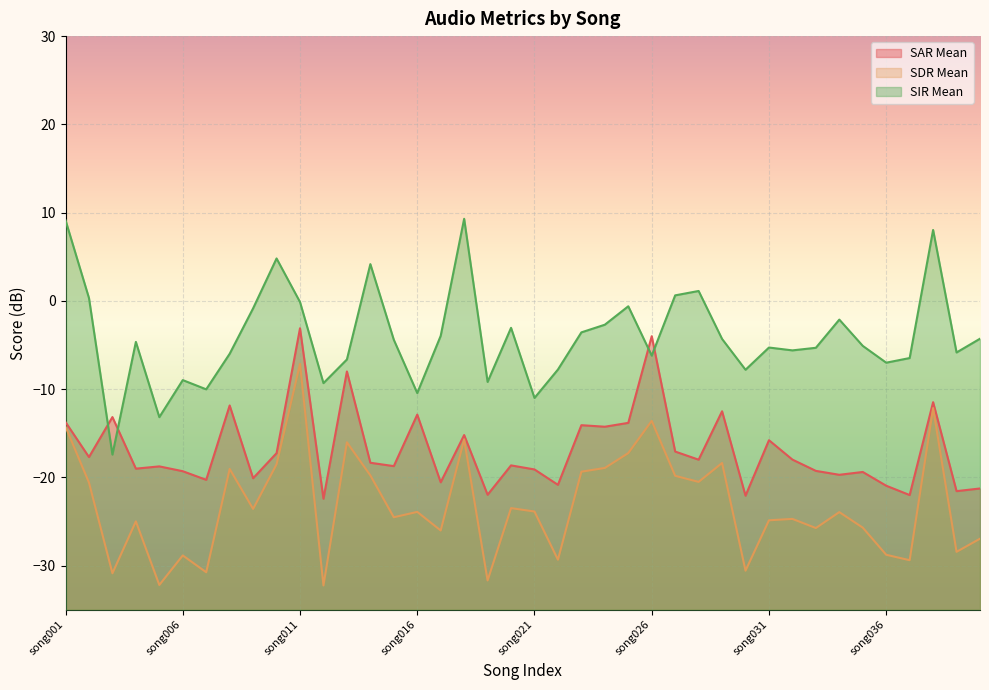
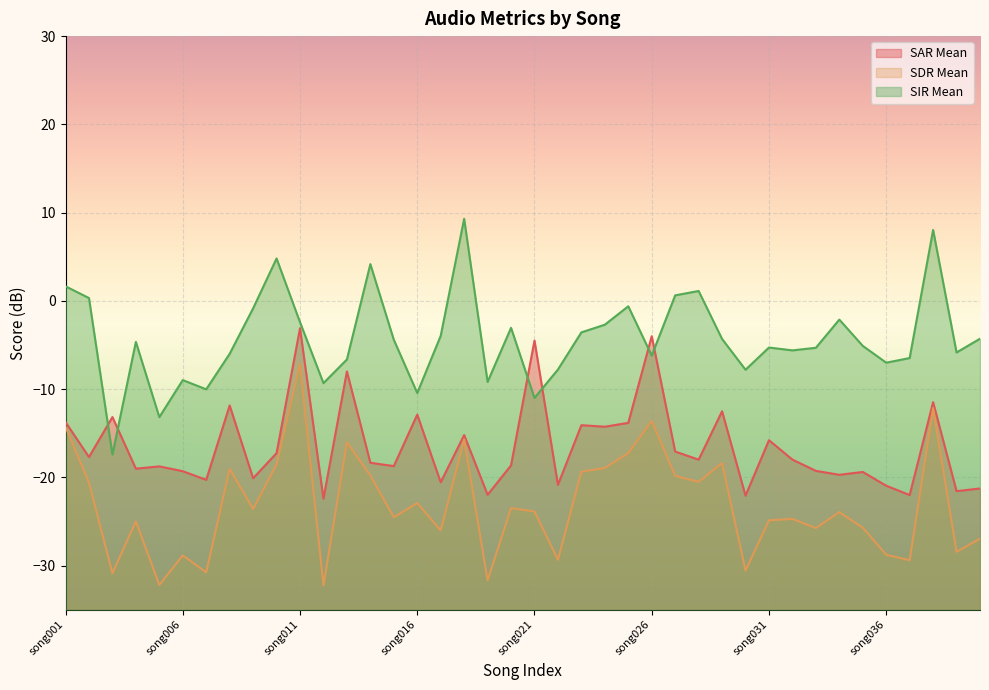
  {
    "SAR Mean": {
      "song001": -14,
      "song006": -19,
      "song011": -3,
      "song016": -13,
-     "song021": -19,
+     "song021": -4,
      "song026": -4,
      "song031": -16,
      "song036": -21
    },
    "SDR Mean": {
      "song001": -14,
      "song006": -29,
      "song011": -7,
-     "song016": -24,
+     "song016": -23,
      "song021": -24,
      "song026": -14,
      "song031": -25,
      "song036": -29
    },
    "SIR Mean": {
-     "song001": 9,
+     "song001": 2,
      "song006": -9,
-     "song011": 0,
+     "song011": -2,
      "song016": -10,
      "song021": -11,
      "song026": -6,
      "song031": -5,
      "song036": -7
    }
  }
